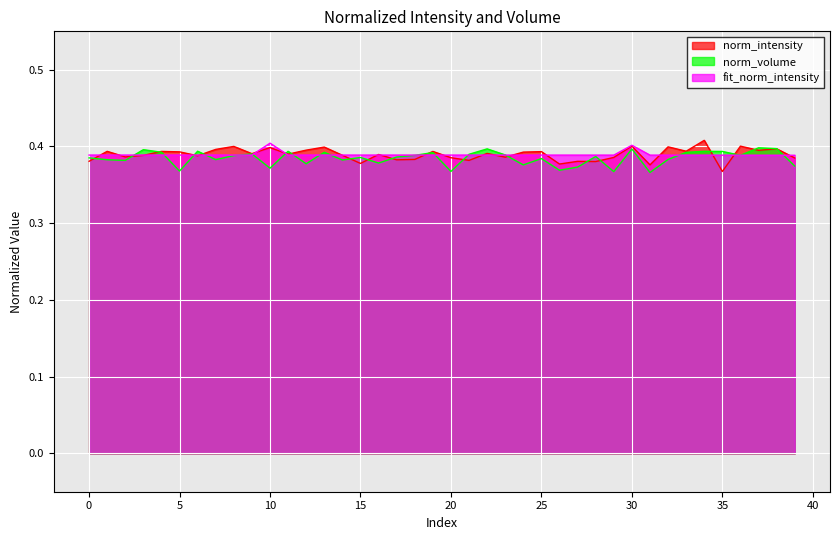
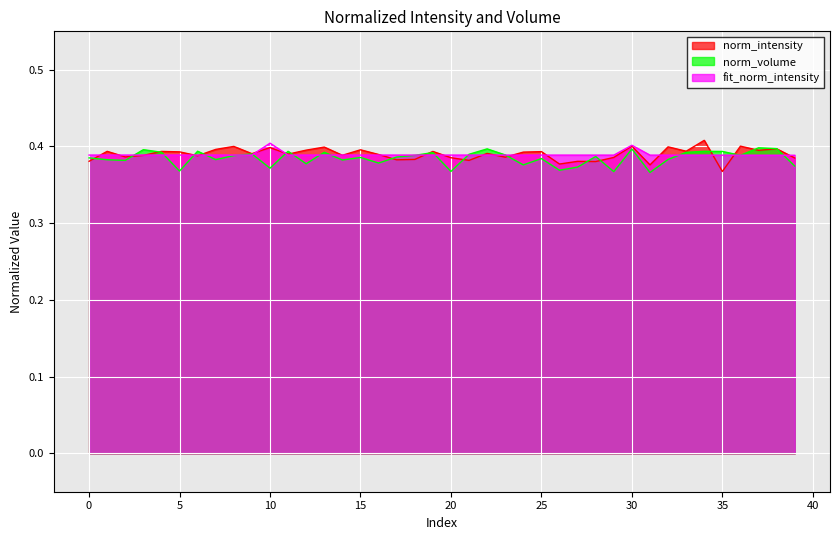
  {
    "norm_intensity": {
      "0": 0.38,
      "5": 0.39,
      "10": 0.40,
-     "15": 0.38,
+     "15": 0.40,
      "20": 0.39,
      "25": 0.39,
      "35": 0.37
    },
    "norm_volume": {
      "0": 0.39,
      "5": 0.37,
      "10": 0.37,
      "20": 0.37,
      "25": 0.38,
      "30": 0.40,
      "35": 0.39
    },
    "fit_norm_intensity": {
      "0": 0.39,
      "5": 0.39,
      "10": 0.40,
      "20": 0.39,
      "25": 0.39,
      "35": 0.39
    }
  }
